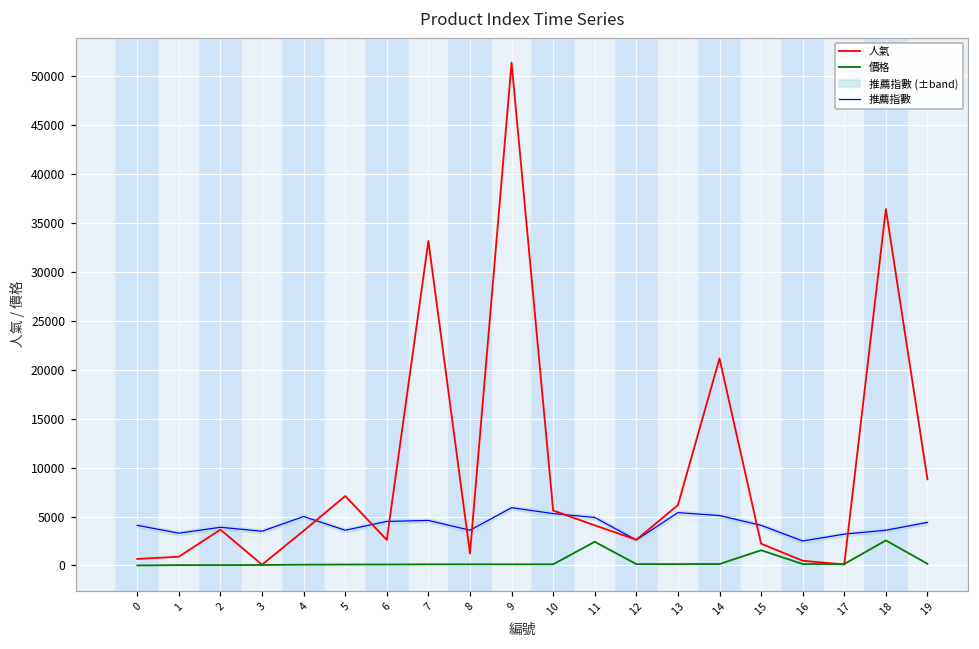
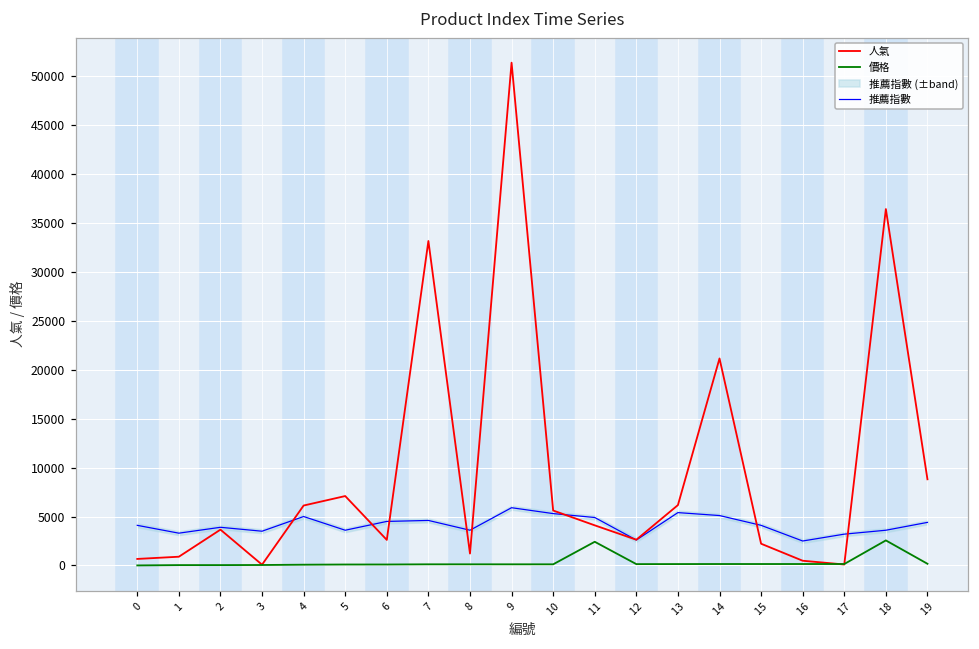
  {
    "人氣": {
      "0": 1000,
      "1": 1000,
-     "4": 4000,
+     "4": 6000,
      "5": 7000,
      "6": 3000,
      "7": 33000,
      "8": 1000,
      "9": 51000,
      "11": 4000,
      "13": 6000,
      "14": 21000,
      "15": 2000,
      "16": 0,
      "18": 36000,
      "19": 9000
    },
    "價格": {
      "0": 0,
      "1": 0,
      "2": 0,
      "4": 0,
      "5": 0,
      "6": 0,
      "7": 0,
      "8": 0,
      "9": 0,
      "10": 0,
      "11": 2000,
      "12": 0,
      "13": 0,
      "14": 0,
-     "15": 2000,
+     "15": 0,
      "16": 0,
      "18": 3000,
      "19": 0
    }
  }
